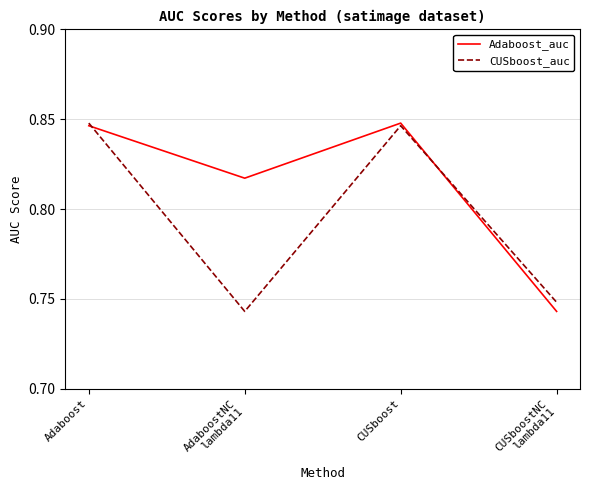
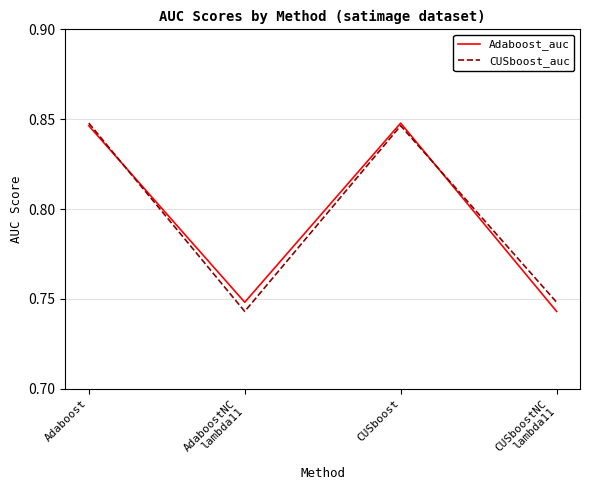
  {
    "Adaboost_auc": {
      "Adaboost": 0.846,
-     "AdaboostNC lambda11": 0.817,
+     "AdaboostNC lambda11": 0.748,
      "CUSboost": 0.848,
      "CUSboostNC lambda11": 0.743
    },
    "CUSboost_auc": {
      "Adaboost": 0.848,
      "AdaboostNC lambda11": 0.743,
      "CUSboost": 0.846,
      "CUSboostNC lambda11": 0.748
    }
  }
